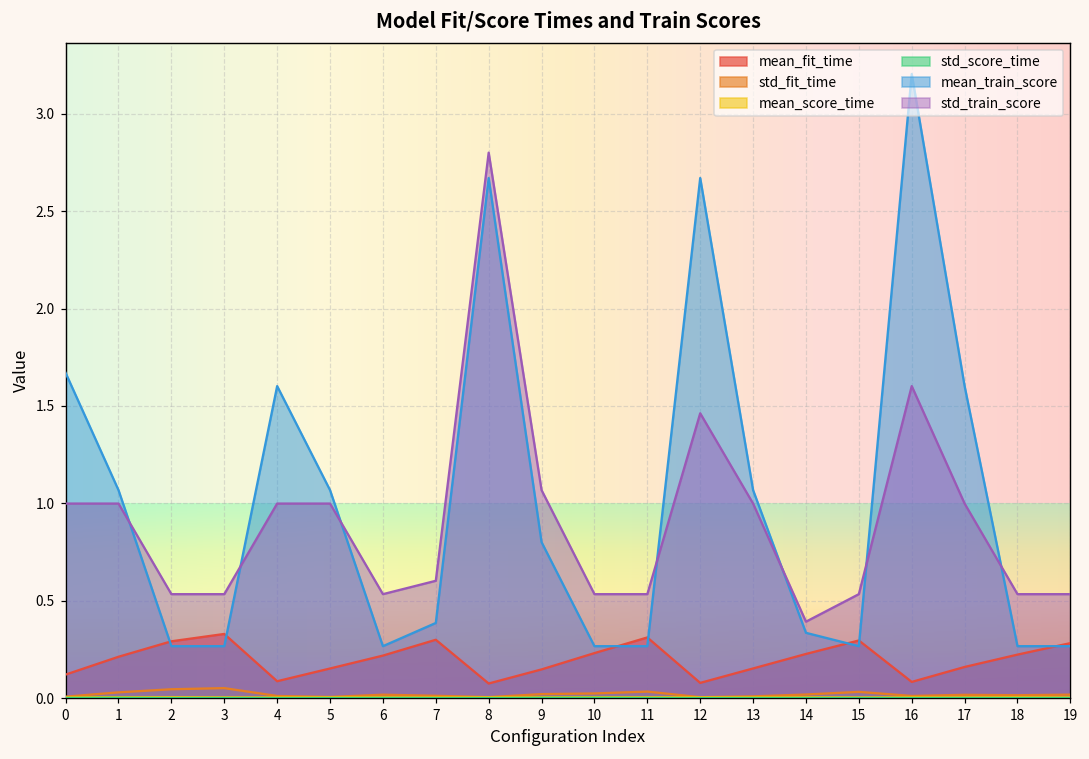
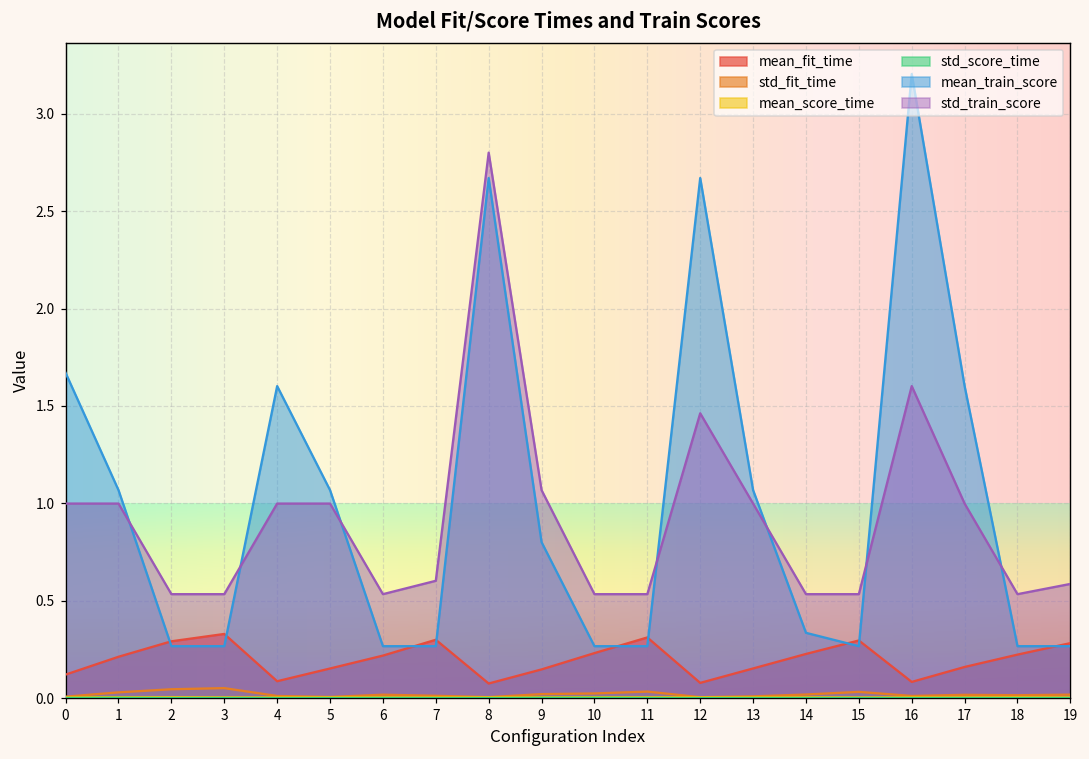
  {
    "mean_train_score": {
      "0": 1.67,
      "1": 1.07,
      "2": 0.27,
      "3": 0.27,
      "4": 1.60,
      "5": 1.07,
      "6": 0.27,
-     "7": 0.39,
+     "7": 0.27,
      "8": 2.67,
      "9": 0.80,
      "10": 0.27,
      "11": 0.27,
      "12": 2.67,
      "13": 1.07,
      "14": 0.34,
      "15": 0.27,
      "17": 1.60,
      "18": 0.27,
      "19": 0.27
    },
    "std_train_score": {
      "0": 1.00,
      "1": 1.00,
      "2": 0.53,
      "3": 0.53,
      "4": 1.00,
      "5": 1.00,
      "6": 0.53,
      "7": 0.60,
      "8": 2.80,
      "9": 1.07,
      "10": 0.53,
      "11": 0.53,
      "12": 1.46,
      "13": 1.00,
-     "14": 0.39,
+     "14": 0.53,
      "15": 0.53,
      "16": 1.60,
      "17": 1.00,
      "18": 0.53,
-     "19": 0.53
+     "19": 0.59
    }
  }
